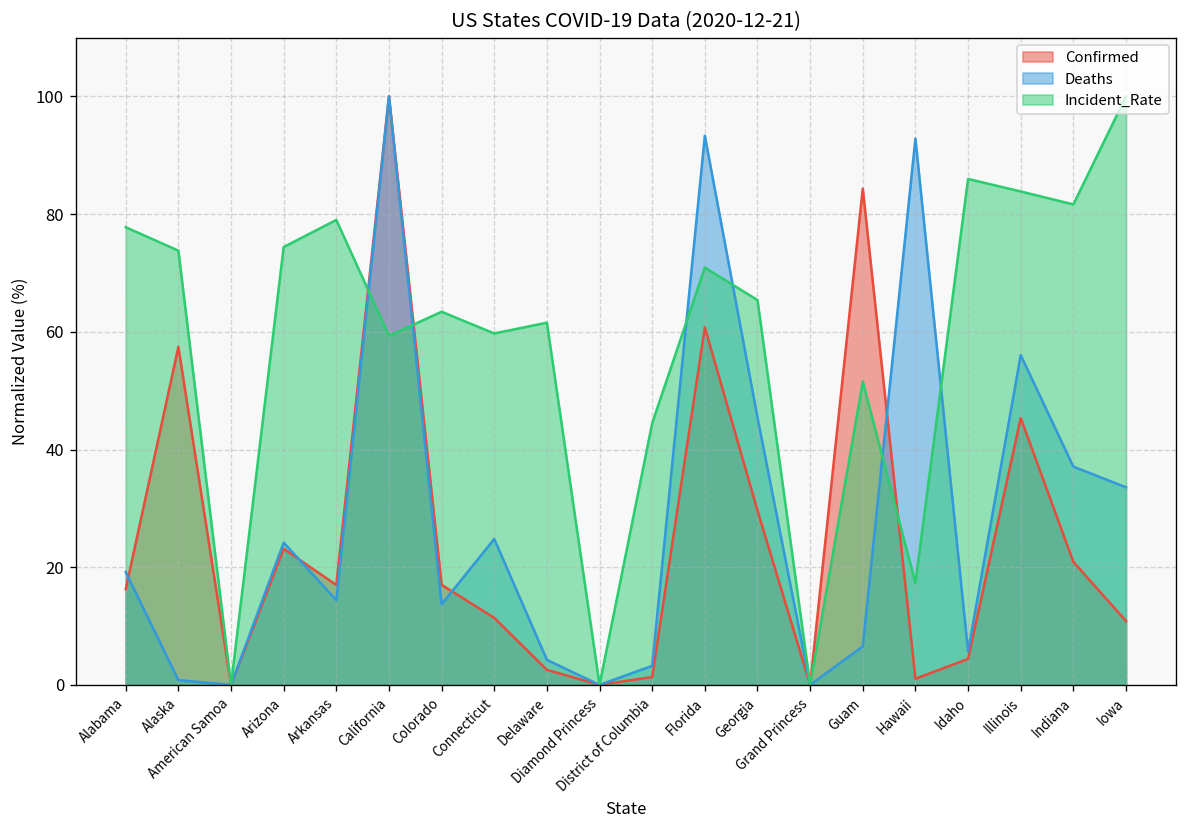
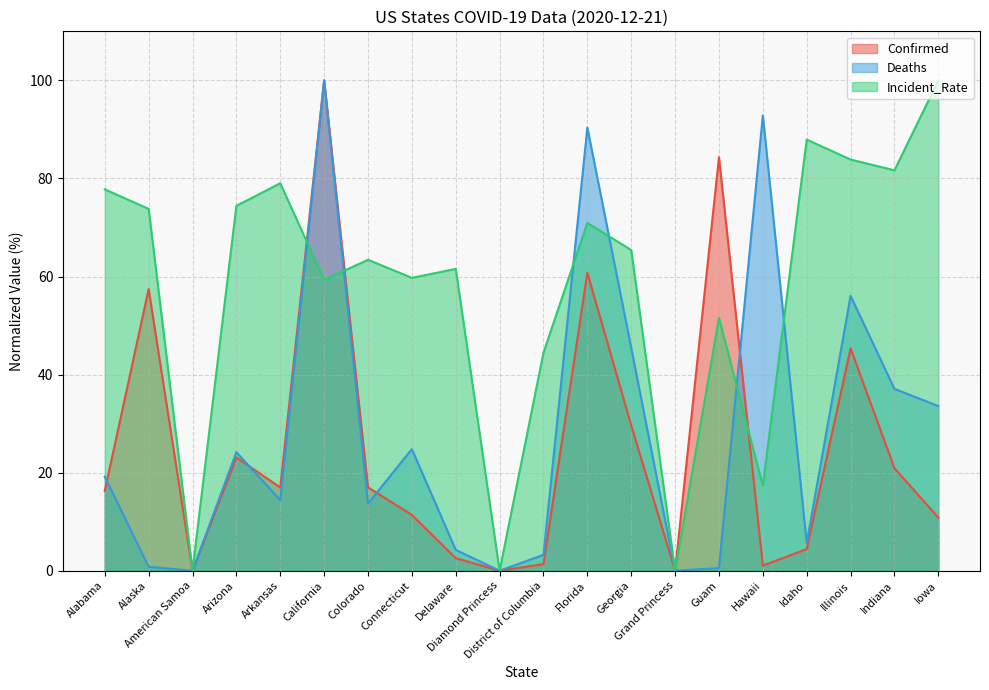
  {
    "Confirmed": {
      "Alabama": 16,
      "Alaska": 57,
      "Arizona": 23,
      "Arkansas": 17,
      "Colorado": 17,
      "Connecticut": 11,
      "Delaware": 3,
      "District of Columbia": 1,
      "Florida": 61,
      "Georgia": 30,
      "Guam": 84,
      "Hawaii": 1,
      "Idaho": 4,
      "Illinois": 45,
      "Indiana": 21,
      "Iowa": 11
    },
    "Deaths": {
      "Alabama": 19,
      "Alaska": 1,
      "Arizona": 24,
      "Arkansas": 14,
      "Colorado": 14,
      "Connecticut": 25,
      "Delaware": 4,
      "District of Columbia": 3,
-     "Florida": 93,
+     "Florida": 90,
      "Georgia": 45,
-     "Guam": 7,
+     "Guam": 1,
      "Hawaii": 93,
      "Idaho": 6,
      "Illinois": 56,
      "Indiana": 37,
      "Iowa": 34
    },
    "Incident_Rate": {
      "Alabama": 78,
      "Alaska": 74,
      "Arizona": 74,
      "Arkansas": 79,
      "California": 59,
      "Colorado": 63,
      "Connecticut": 60,
      "Delaware": 62,
      "District of Columbia": 44,
      "Florida": 71,
      "Georgia": 65,
      "Guam": 52,
      "Hawaii": 17,
-     "Idaho": 86,
+     "Idaho": 88,
      "Illinois": 84,
      "Indiana": 82
    }
  }
